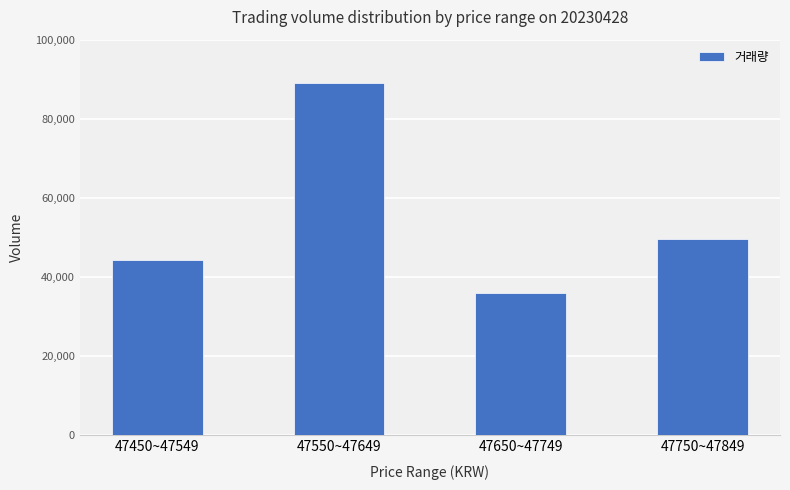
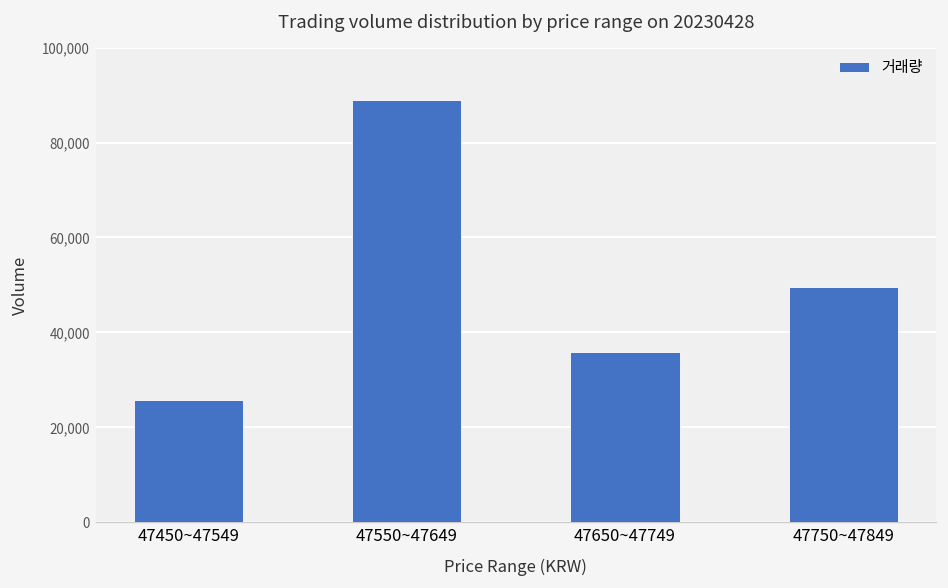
  {
-   "47450~47549": "44,000",
+   "47450~47549": "26,000",
    "47550~47649": "89,000",
    "47650~47749": "36,000",
    "47750~47849": "50,000"
  }
